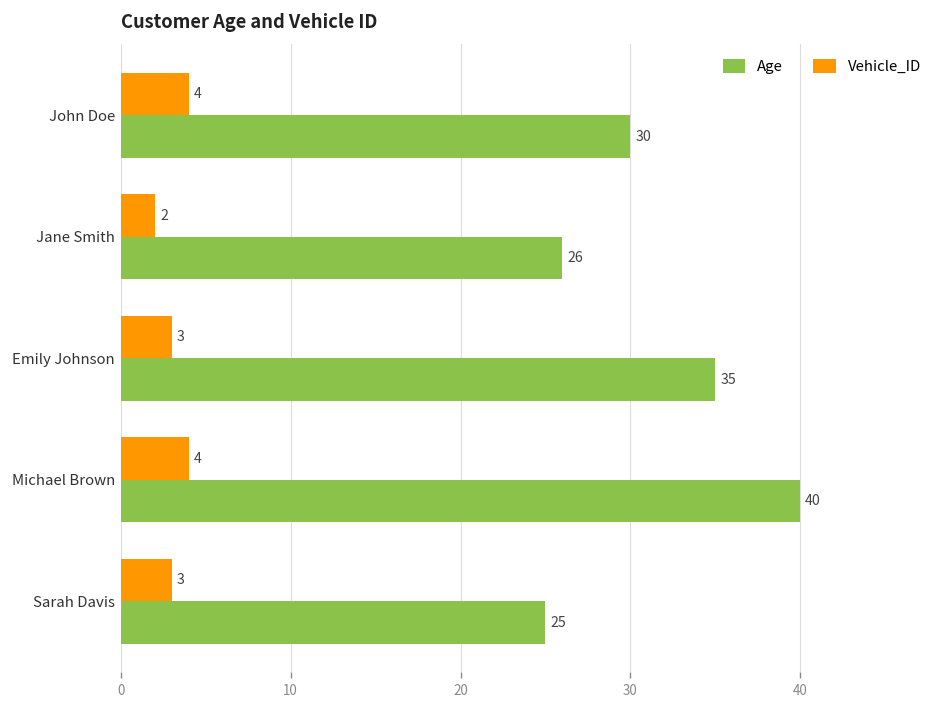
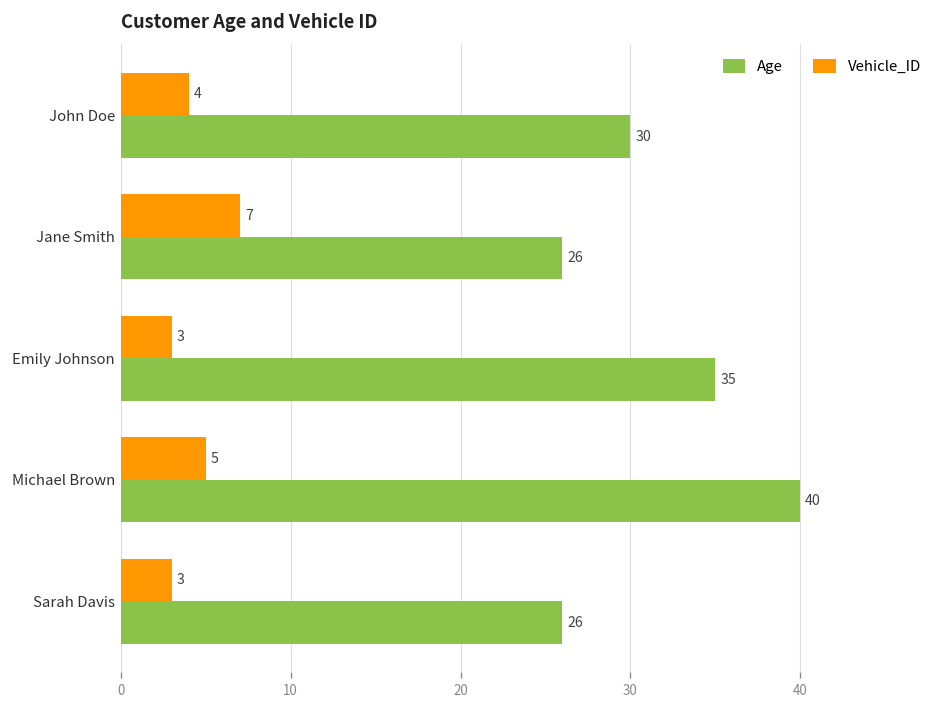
  {
    "Age": {
      "John Doe": 30,
      "Jane Smith": 26,
      "Emily Johnson": 35,
      "Michael Brown": 40,
-     "Sarah Davis": 25
+     "Sarah Davis": 26
    },
    "Vehicle_ID": {
      "John Doe": 4,
-     "Jane Smith": 2,
+     "Jane Smith": 7,
      "Emily Johnson": 3,
-     "Michael Brown": 4,
+     "Michael Brown": 5,
      "Sarah Davis": 3
    }
  }
